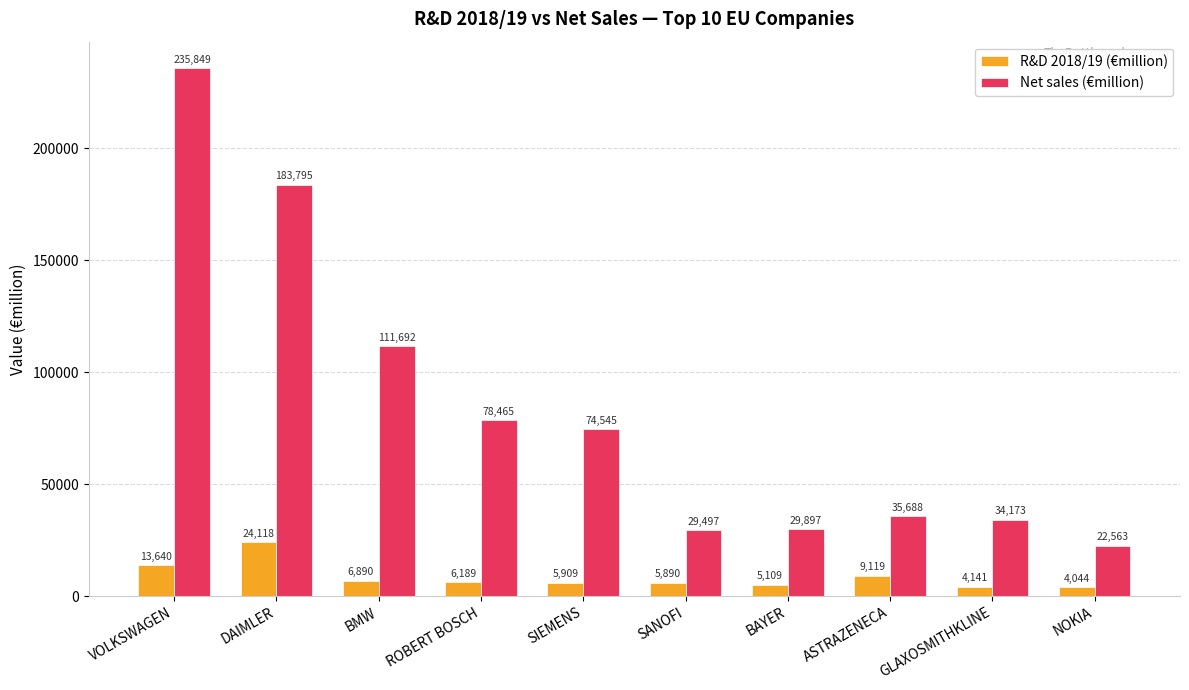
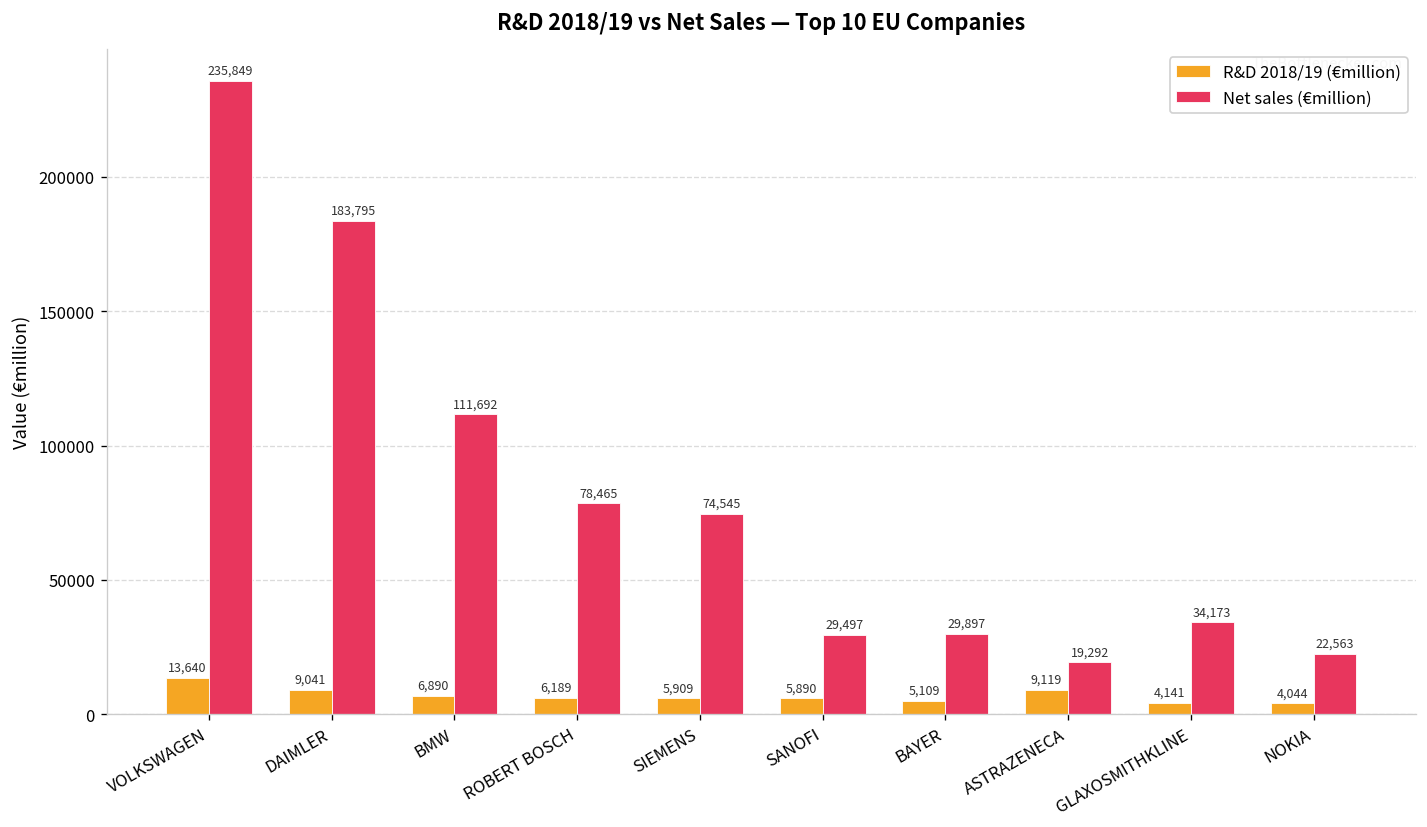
  {
    "R&D 2018/19 (€million)": {
      "VOLKSWAGEN": "13,640",
-     "DAIMLER": "24,118",
+     "DAIMLER": "9,041",
      "BMW": "6,890",
      "ROBERT BOSCH": "6,189",
      "SIEMENS": "5,909",
      "SANOFI": "5,890",
      "BAYER": "5,109",
      "ASTRAZENECA": "9,119",
      "GLAXOSMITHKLINE": "4,141",
      "NOKIA": "4,044"
    },
    "Net sales (€million)": {
      "VOLKSWAGEN": "235,849",
      "DAIMLER": "183,795",
      "BMW": "111,692",
      "ROBERT BOSCH": "78,465",
      "SIEMENS": "74,545",
      "SANOFI": "29,497",
      "BAYER": "29,897",
-     "ASTRAZENECA": "35,688",
+     "ASTRAZENECA": "19,292",
      "GLAXOSMITHKLINE": "34,173",
      "NOKIA": "22,563"
    }
  }
